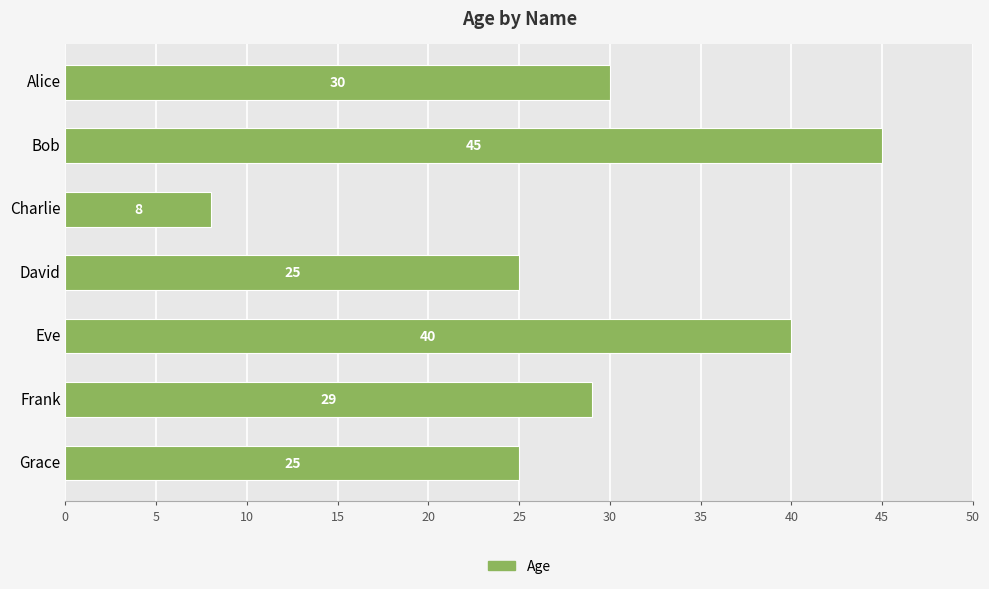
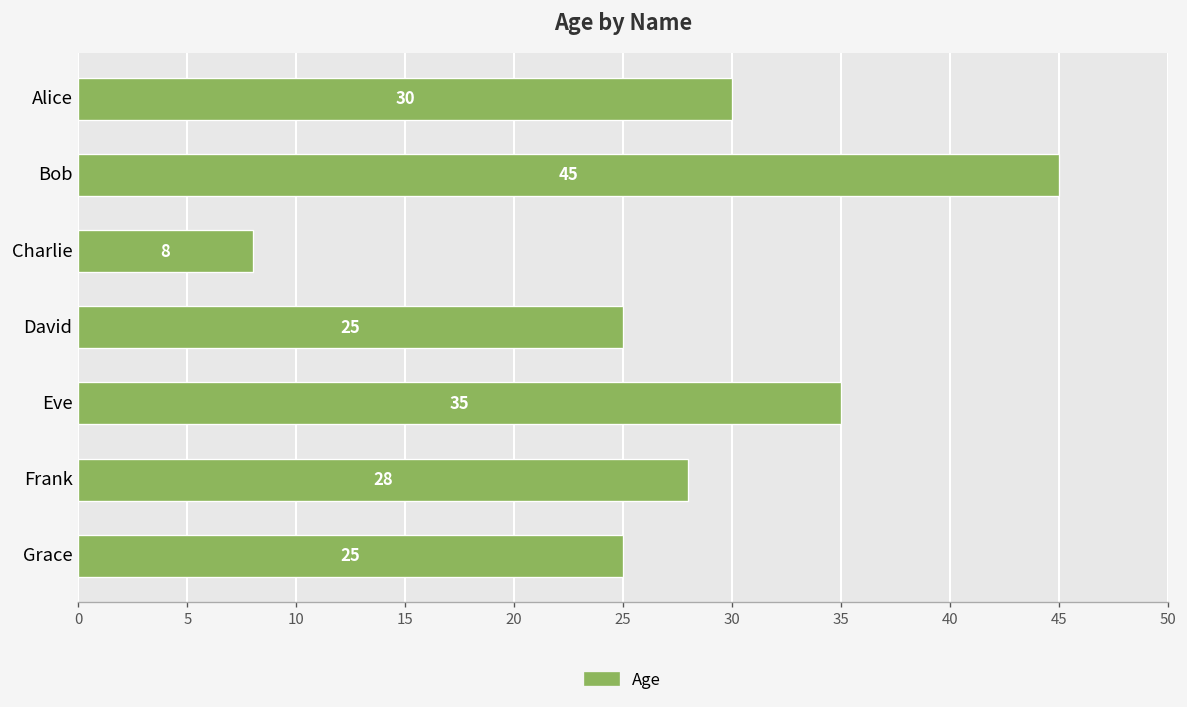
  {
    "Alice": 30,
    "Bob": 45,
    "Charlie": 8,
    "David": 25,
-   "Eve": 40,
-   "Frank": 29,
+   "Eve": 35,
+   "Frank": 28,
    "Grace": 25
  }
